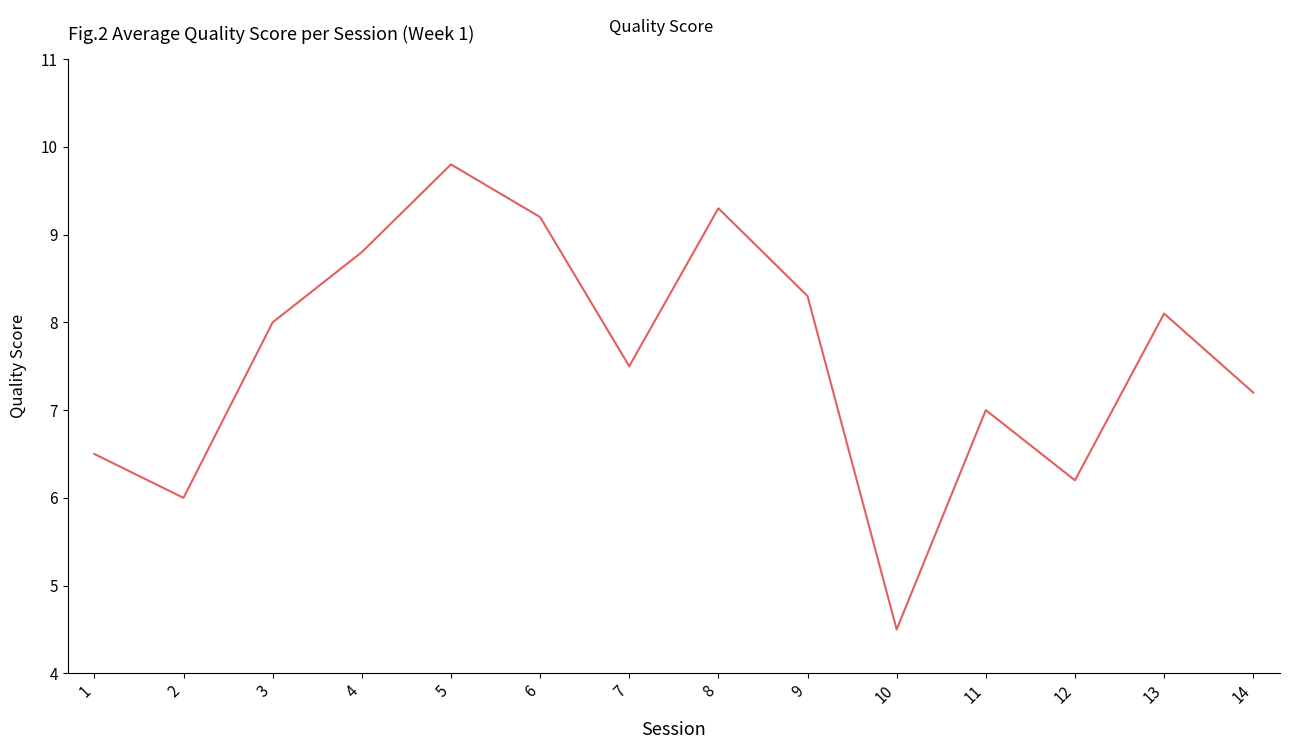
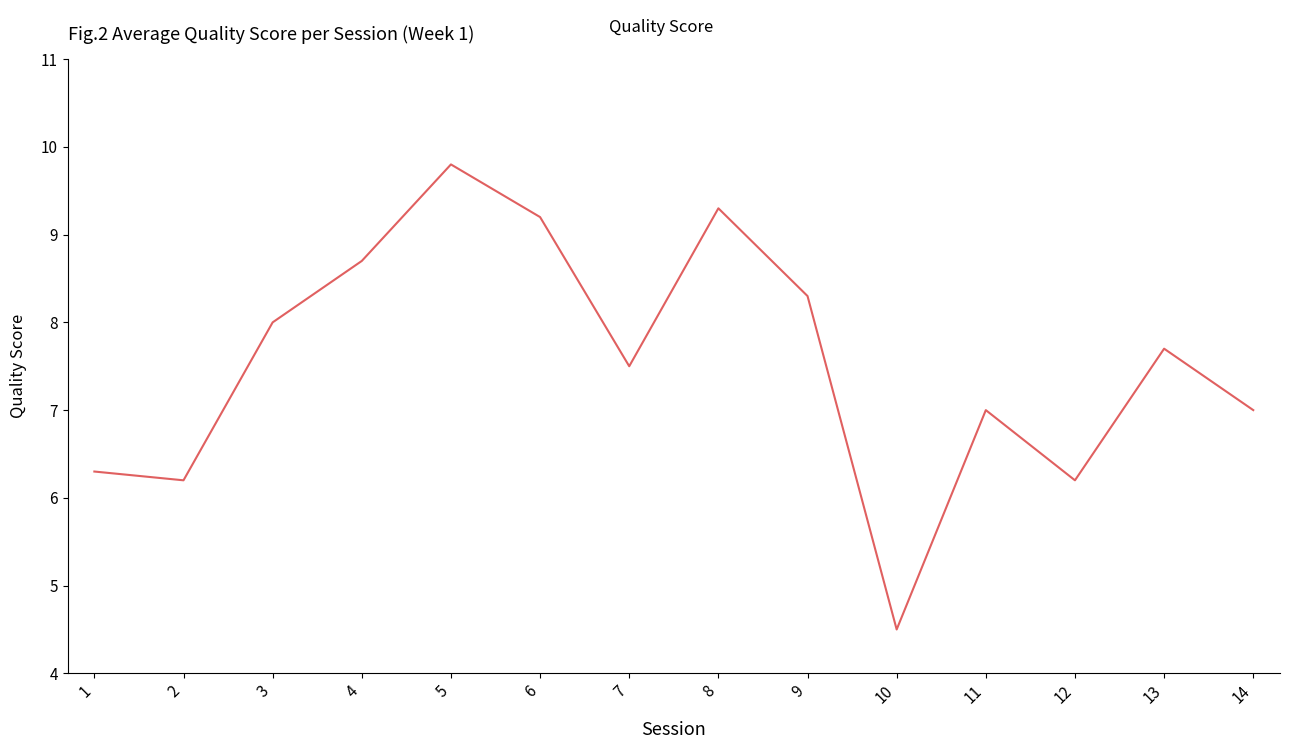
  {
-   "1": 6.5,
-   "2": 6.0,
+   "1": 6.3,
+   "2": 6.2,
    "3": 8.0,
-   "4": 8.8,
+   "4": 8.7,
    "5": 9.8,
    "6": 9.2,
    "7": 7.5,
    "8": 9.3,
    "9": 8.3,
    "10": 4.5,
    "11": 7.0,
    "12": 6.2,
-   "13": 8.1,
-   "14": 7.2
+   "13": 7.7,
+   "14": 7.0
  }
